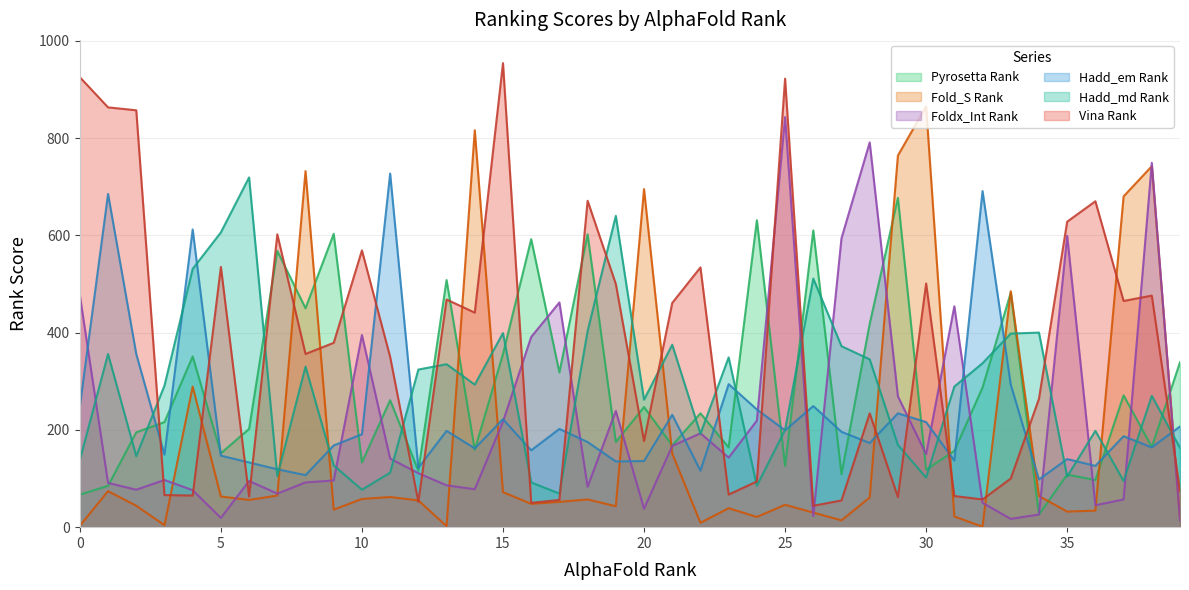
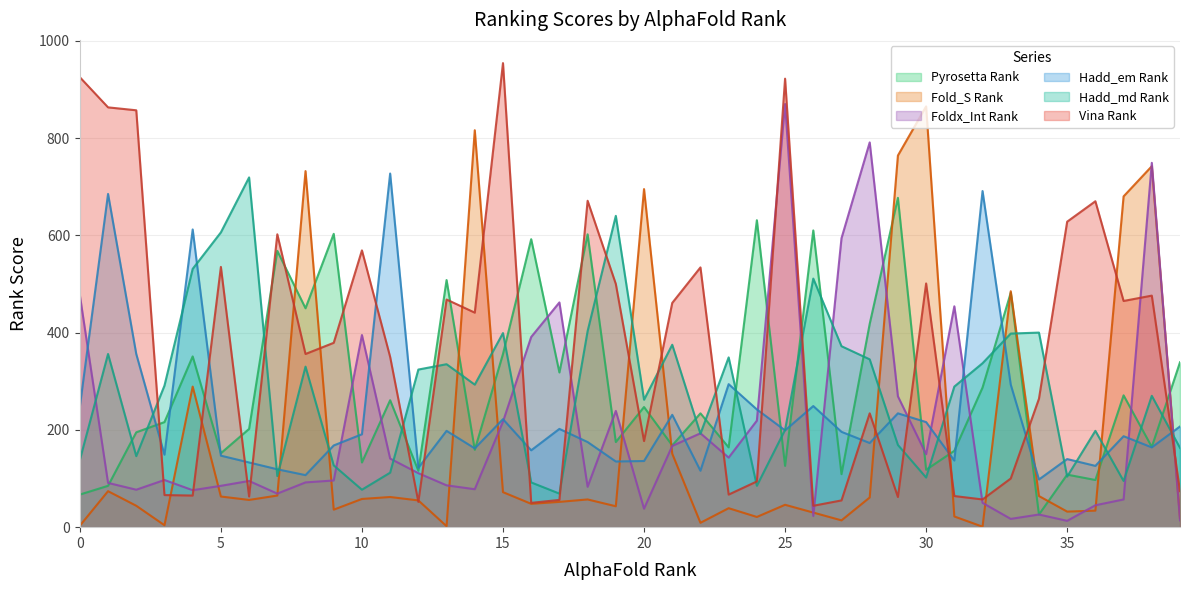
  {
    "Foldx_Int Rank": {
      "0": 480,
-     "5": 20,
+     "5": 90,
      "10": 400,
      "20": 40,
-     "25": 840,
+     "25": 870,
      "30": 150,
-     "35": 600
+     "35": 10
    }
  }
